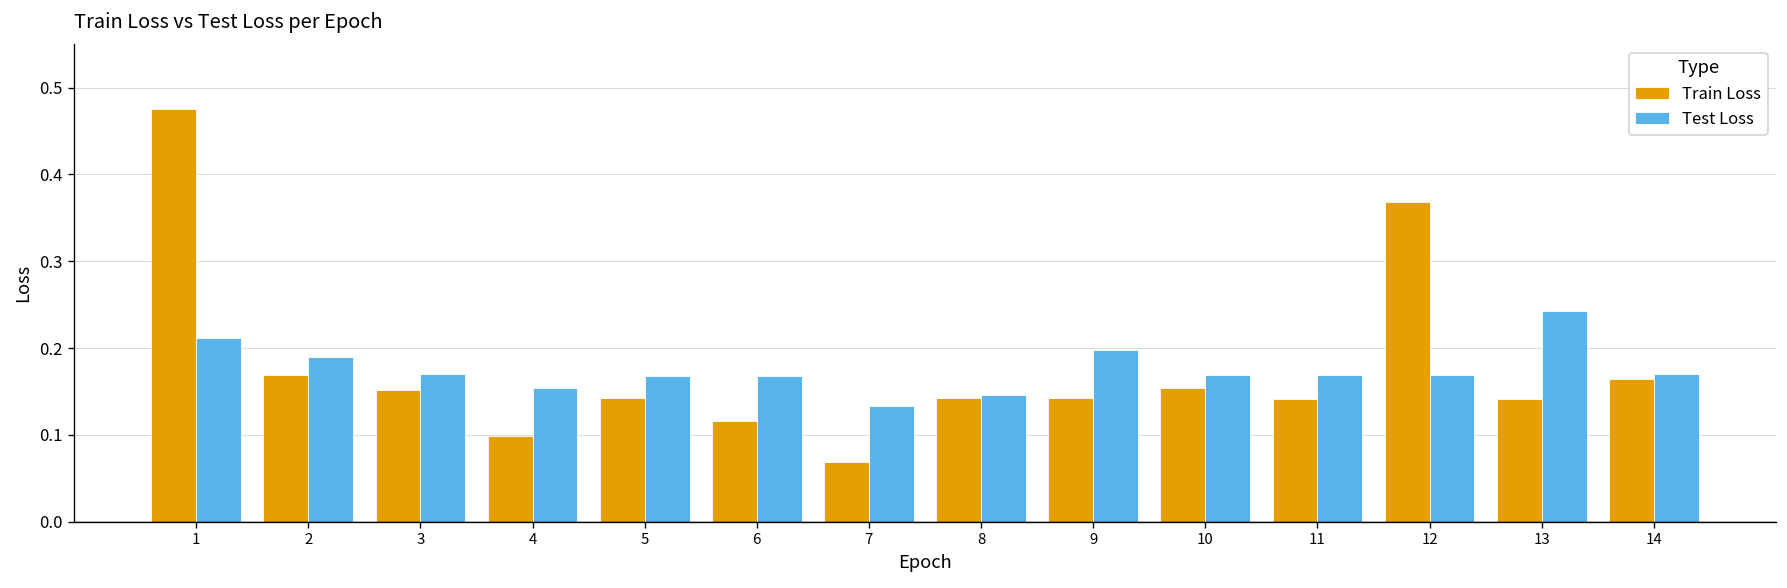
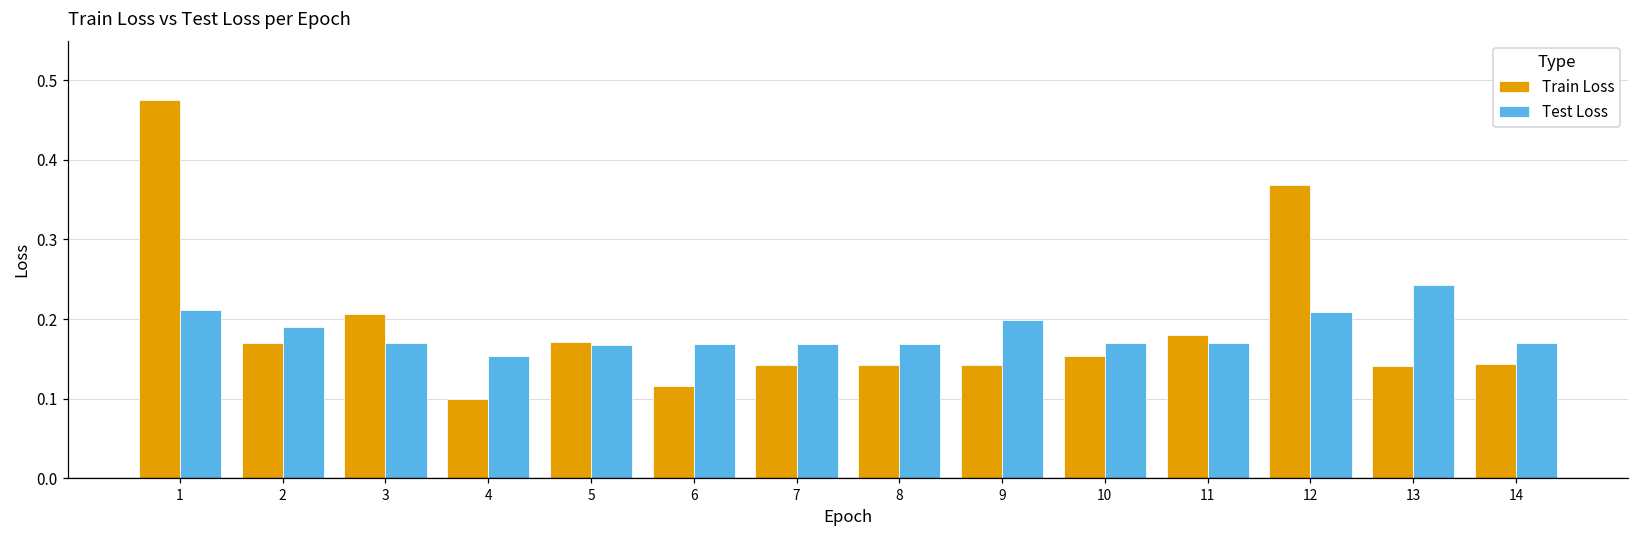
  {
    "Train Loss": {
      "1": 0.47,
      "2": 0.17,
-     "3": 0.15,
+     "3": 0.21,
      "4": 0.10,
-     "5": 0.14,
+     "5": 0.17,
      "6": 0.12,
-     "7": 0.07,
+     "7": 0.14,
      "8": 0.14,
      "9": 0.14,
      "10": 0.15,
-     "11": 0.14,
+     "11": 0.18,
      "12": 0.37,
      "13": 0.14,
-     "14": 0.16
+     "14": 0.14
    },
    "Test Loss": {
      "1": 0.21,
      "2": 0.19,
      "3": 0.17,
      "4": 0.15,
      "5": 0.17,
      "6": 0.17,
-     "7": 0.13,
-     "8": 0.15,
+     "7": 0.17,
+     "8": 0.17,
      "9": 0.20,
      "10": 0.17,
      "11": 0.17,
-     "12": 0.17,
+     "12": 0.21,
      "13": 0.24,
      "14": 0.17
    }
  }
